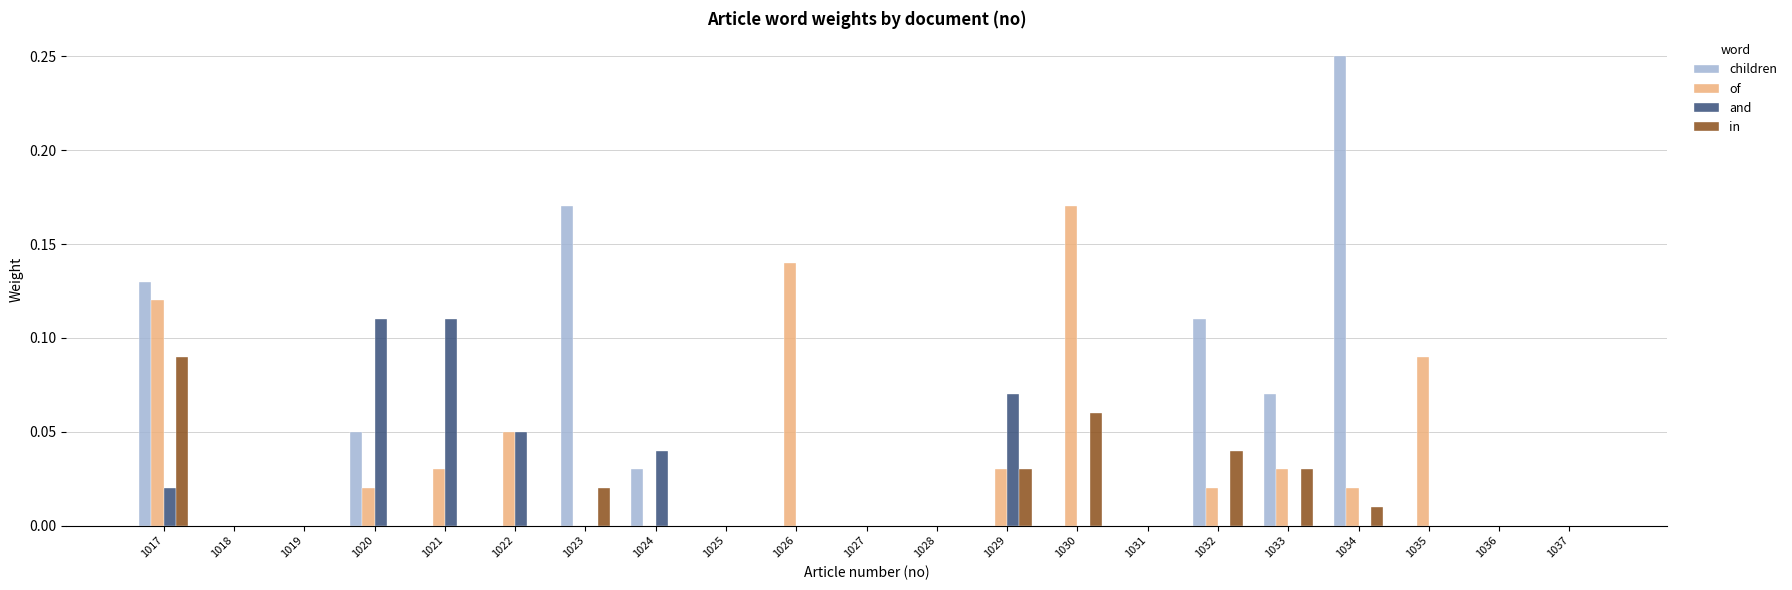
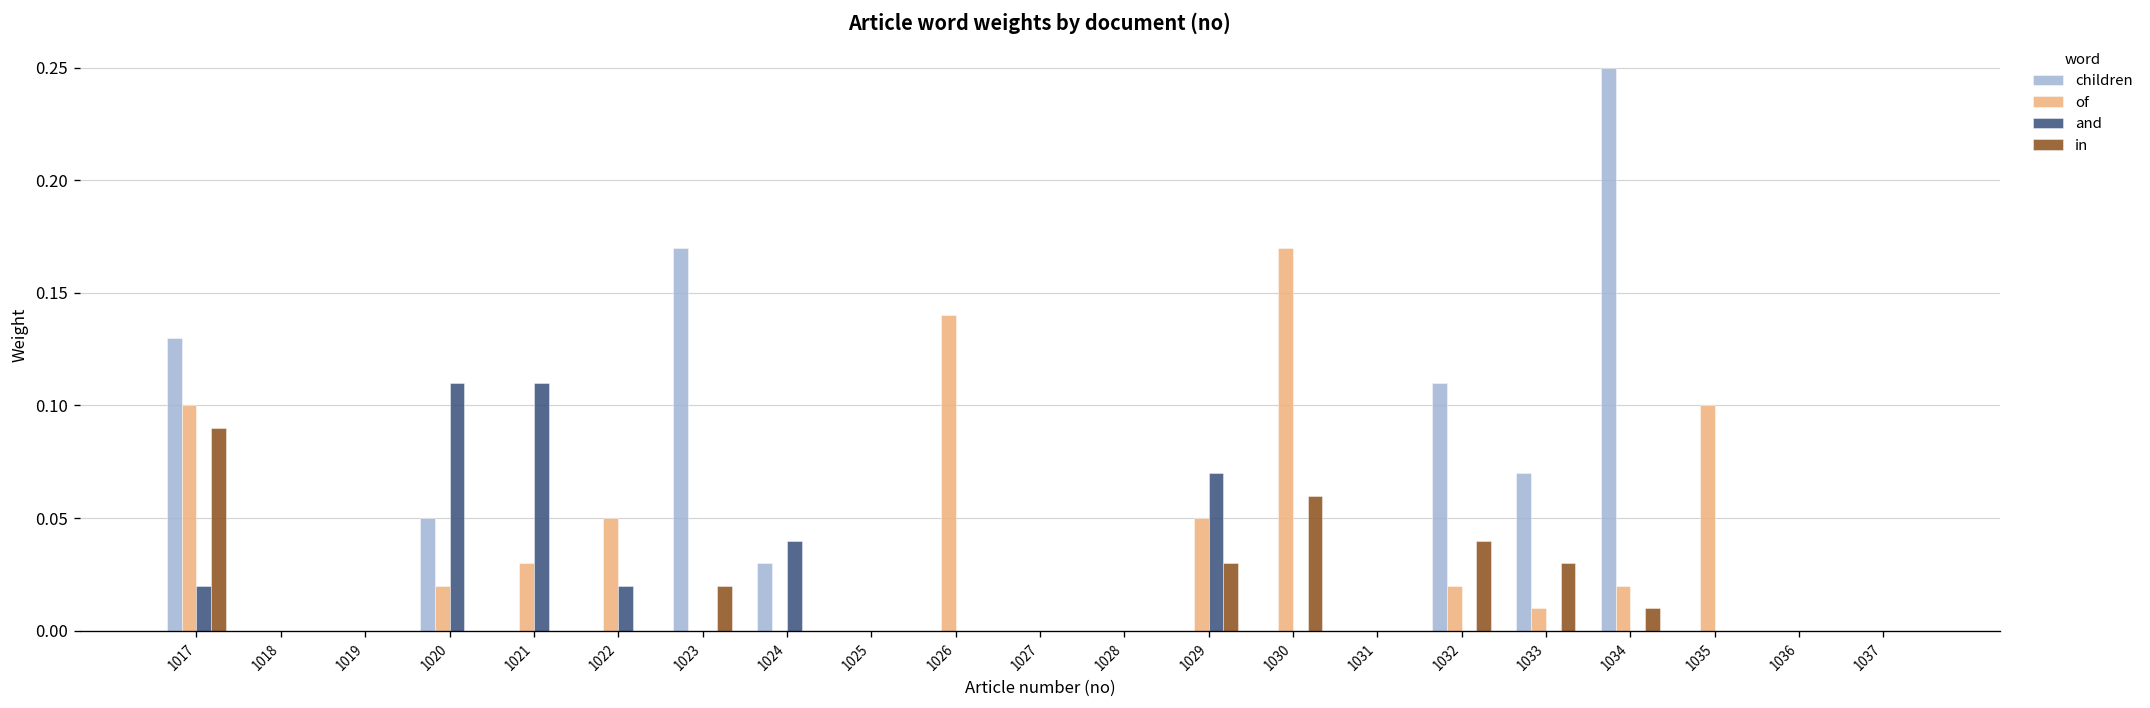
  {
    "children": {
      "1017": 0.13,
      "1018": 0.00,
      "1019": 0.00,
      "1020": 0.05,
      "1021": 0.00,
      "1022": 0.00,
      "1023": 0.17,
      "1024": 0.03,
      "1025": 0.00,
      "1026": 0.00,
      "1027": 0.00,
      "1028": 0.00,
      "1029": 0.00,
      "1030": 0.00,
      "1031": 0.00,
      "1032": 0.11,
      "1033": 0.07,
      "1034": 0.25,
      "1035": 0.00,
      "1036": 0.00,
      "1037": 0.00
    },
    "of": {
-     "1017": 0.12,
+     "1017": 0.10,
      "1018": 0.00,
      "1019": 0.00,
      "1020": 0.02,
      "1021": 0.03,
      "1022": 0.05,
      "1023": 0.00,
      "1024": 0.00,
      "1025": 0.00,
      "1026": 0.14,
      "1027": 0.00,
      "1028": 0.00,
-     "1029": 0.03,
+     "1029": 0.05,
      "1030": 0.17,
      "1031": 0.00,
      "1032": 0.02,
-     "1033": 0.03,
+     "1033": 0.01,
      "1034": 0.02,
-     "1035": 0.09,
+     "1035": 0.10,
      "1036": 0.00,
      "1037": 0.00
    },
    "and": {
      "1017": 0.02,
      "1018": 0.00,
      "1019": 0.00,
      "1020": 0.11,
      "1021": 0.11,
-     "1022": 0.05,
+     "1022": 0.02,
      "1023": 0.00,
      "1024": 0.04,
      "1025": 0.00,
      "1026": 0.00,
      "1027": 0.00,
      "1028": 0.00,
      "1029": 0.07,
      "1030": 0.00,
      "1031": 0.00,
      "1032": 0.00,
      "1033": 0.00,
      "1034": 0.00,
      "1035": 0.00,
      "1036": 0.00,
      "1037": 0.00
    },
    "in": {
      "1017": 0.09,
      "1018": 0.00,
      "1019": 0.00,
      "1020": 0.00,
      "1021": 0.00,
      "1022": 0.00,
      "1023": 0.02,
      "1024": 0.00,
      "1025": 0.00,
      "1026": 0.00,
      "1027": 0.00,
      "1028": 0.00,
      "1029": 0.03,
      "1030": 0.06,
      "1031": 0.00,
      "1032": 0.04,
      "1033": 0.03,
      "1034": 0.01,
      "1035": 0.00,
      "1036": 0.00,
      "1037": 0.00
    }
  }
